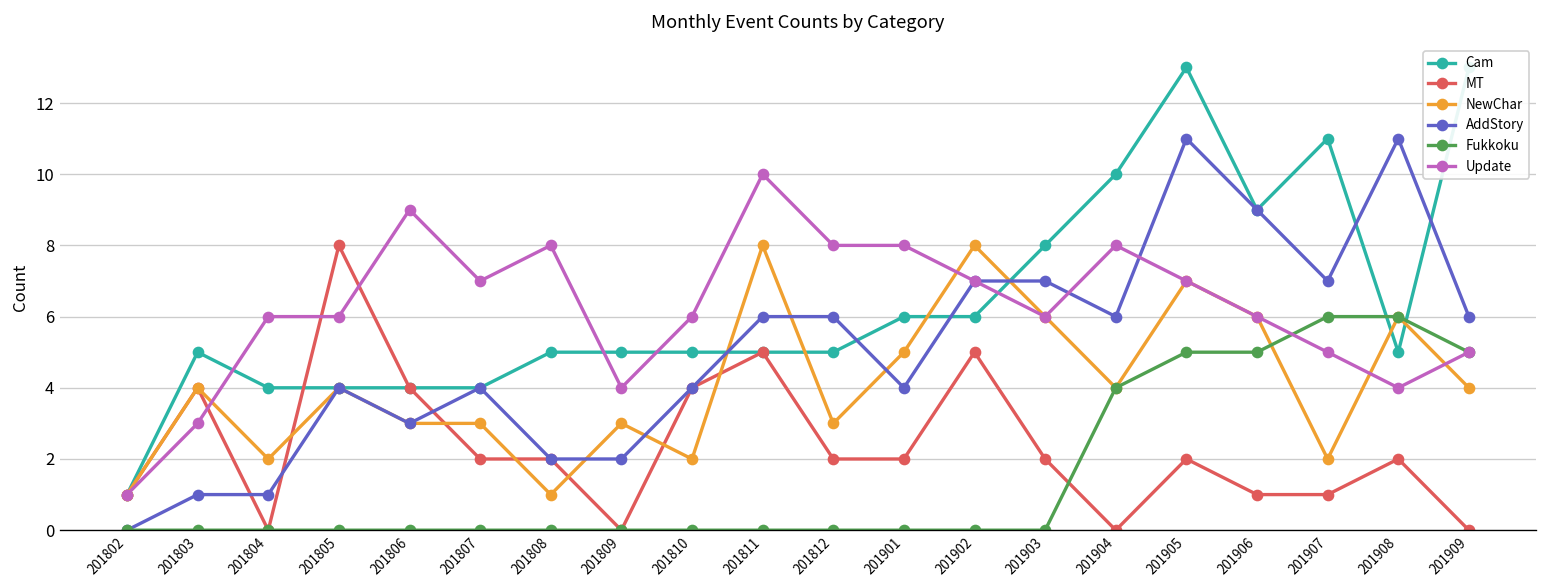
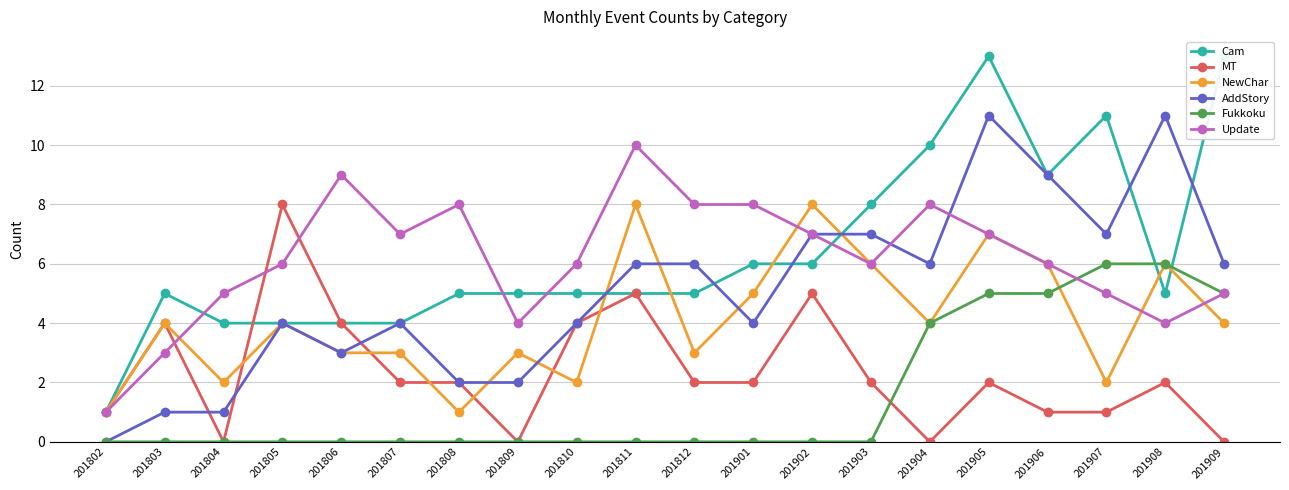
  {
    "Cam": {
      "201803": 5,
      "201804": 4,
      "201808": 5,
      "201809": 5,
      "201810": 5,
      "201812": 5,
      "201901": 6,
      "201902": 6,
      "201903": 8,
      "201904": 10,
      "201905": 13,
      "201907": 11,
      "201908": 5
    },
    "MT": {
      "201805": 8,
      "201807": 2,
      "201812": 2,
      "201901": 2,
      "201902": 5,
      "201903": 2,
      "201904": 0,
      "201905": 2,
      "201906": 1,
      "201907": 1,
      "201908": 2,
      "201909": 0
    },
    "NewChar": {
      "201804": 2,
      "201807": 3,
      "201808": 1,
      "201809": 3,
      "201810": 2,
      "201811": 8,
      "201812": 3,
      "201901": 5,
      "201902": 8,
      "201907": 2,
      "201909": 4
    },
    "AddStory": {
      "201803": 1,
      "201804": 1,
      "201809": 2,
      "201811": 6,
      "201812": 6,
      "201901": 4,
      "201903": 7,
      "201904": 6,
      "201905": 11,
      "201907": 7,
      "201908": 11,
      "201909": 6
    },
    "Fukkoku": {
      "201803": 0,
      "201805": 0,
      "201806": 0,
      "201807": 0,
      "201808": 0,
      "201810": 0,
      "201811": 0,
      "201812": 0,
      "201901": 0,
      "201902": 0,
      "201903": 0,
      "201905": 5,
      "201906": 5,
      "201907": 6
    },
    "Update": {
      "201803": 3,
-     "201804": 6,
+     "201804": 5,
      "201805": 6,
      "201806": 9,
      "201807": 7,
      "201808": 8,
      "201809": 4,
      "201810": 6,
      "201811": 10,
      "201812": 8,
      "201901": 8,
      "201904": 8,
      "201907": 5,
      "201908": 4
    }
  }
